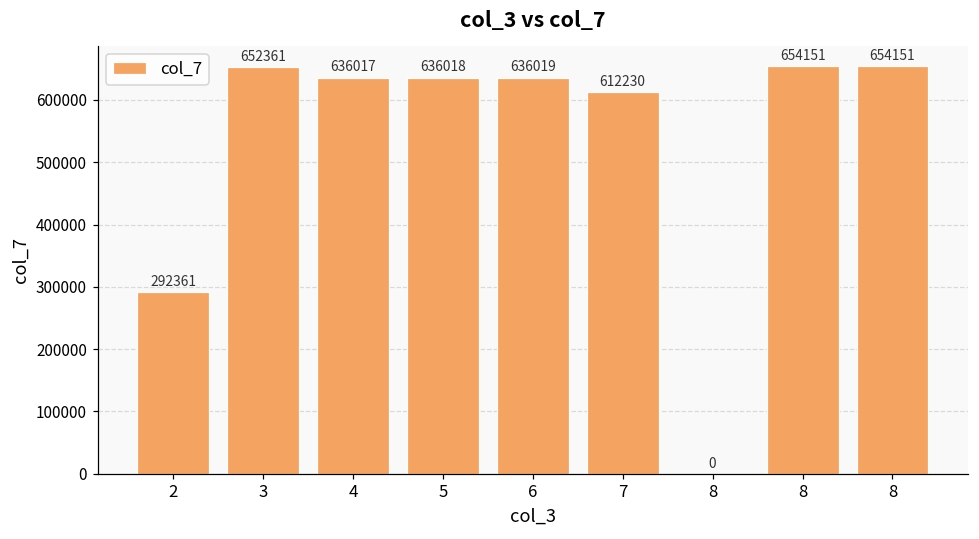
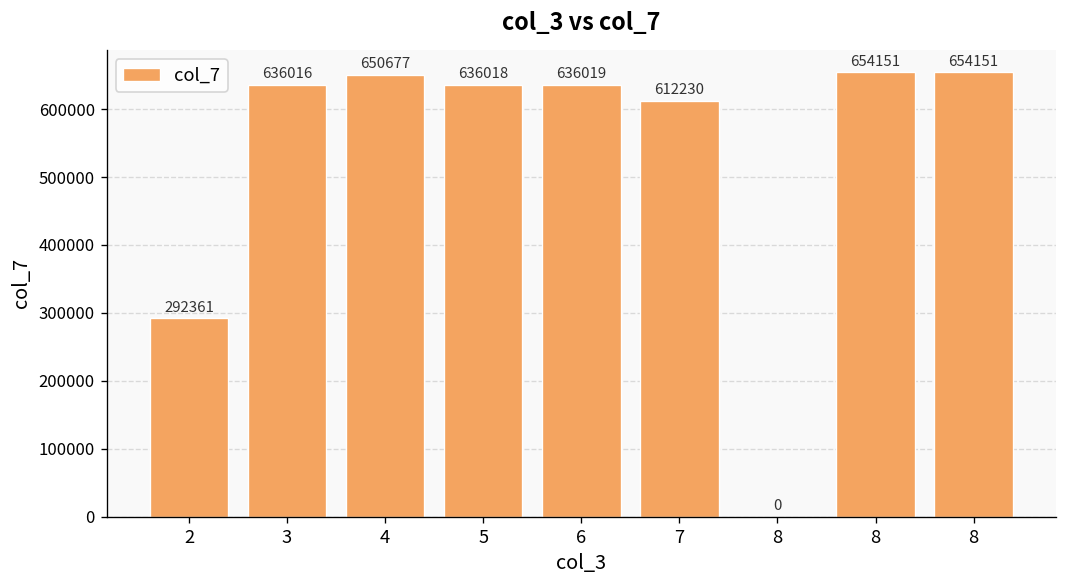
  {
    "2": 292361,
-   "3": 652361,
-   "4": 636017,
+   "3": 636016,
+   "4": 650677,
    "5": 636018,
    "6": 636019,
    "7": 612230
  }
